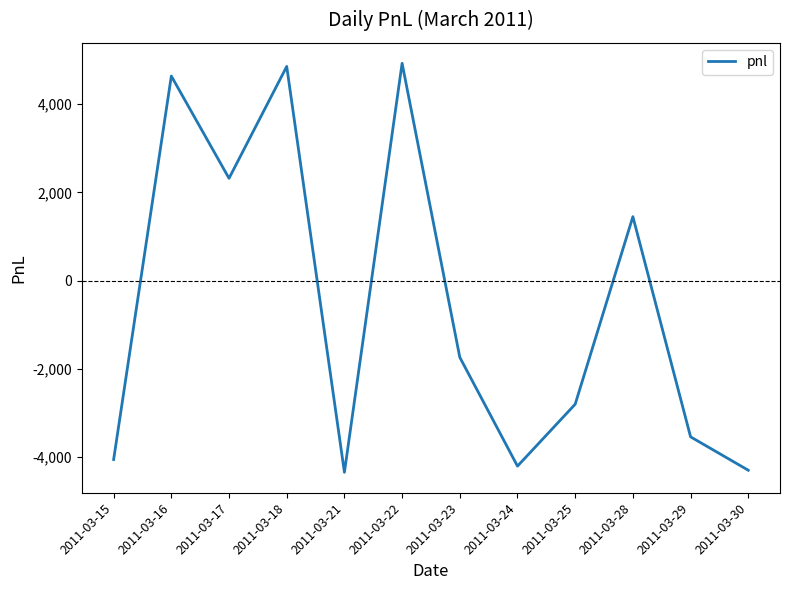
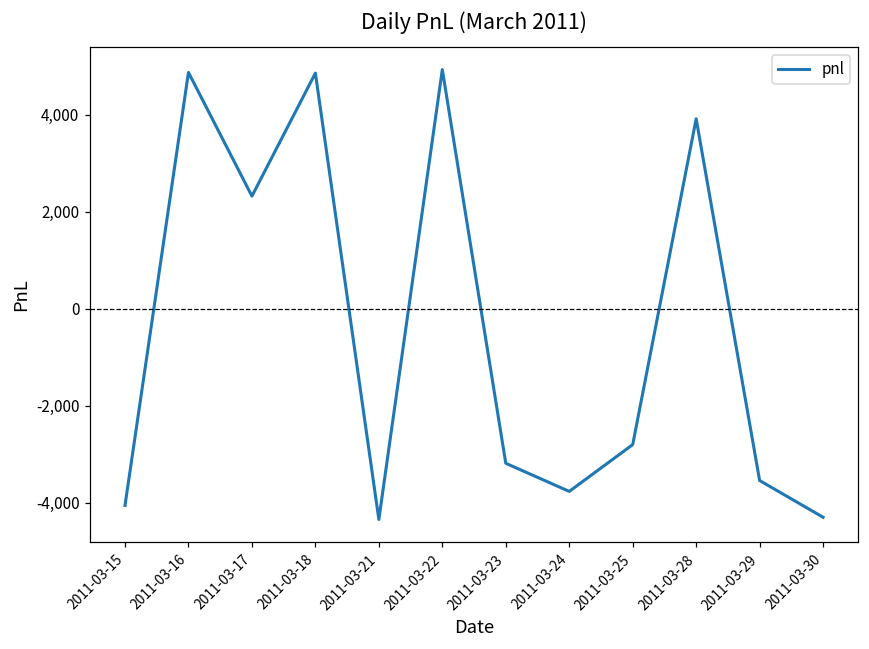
  {
    "2011-03-15": "-4,100",
-   "2011-03-16": "4,600",
+   "2011-03-16": "4,900",
    "2011-03-17": "2,300",
    "2011-03-18": "4,900",
    "2011-03-21": "-4,400",
    "2011-03-22": "4,900",
-   "2011-03-23": "-1,700",
-   "2011-03-24": "-4,200",
+   "2011-03-23": "-3,200",
+   "2011-03-24": "-3,800",
    "2011-03-25": "-2,800",
-   "2011-03-28": "1,500",
+   "2011-03-28": "3,900",
    "2011-03-29": "-3,500",
    "2011-03-30": "-4,300"
  }
